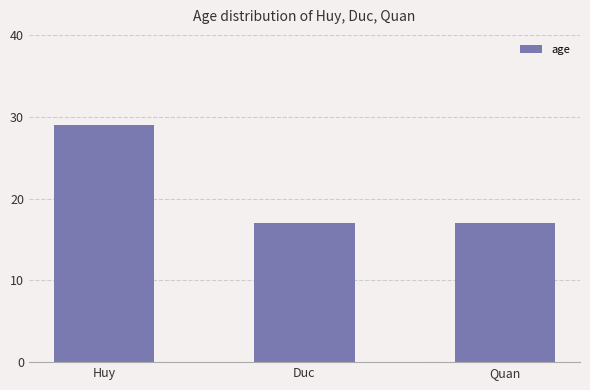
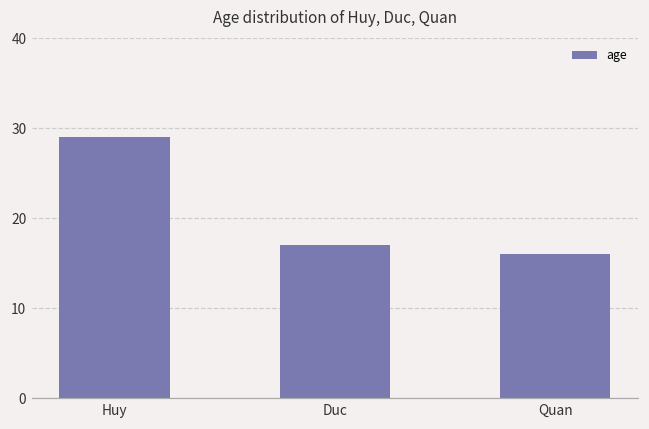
  {
    "Huy": 29,
    "Duc": 17,
-   "Quan": 17
+   "Quan": 16
  }
